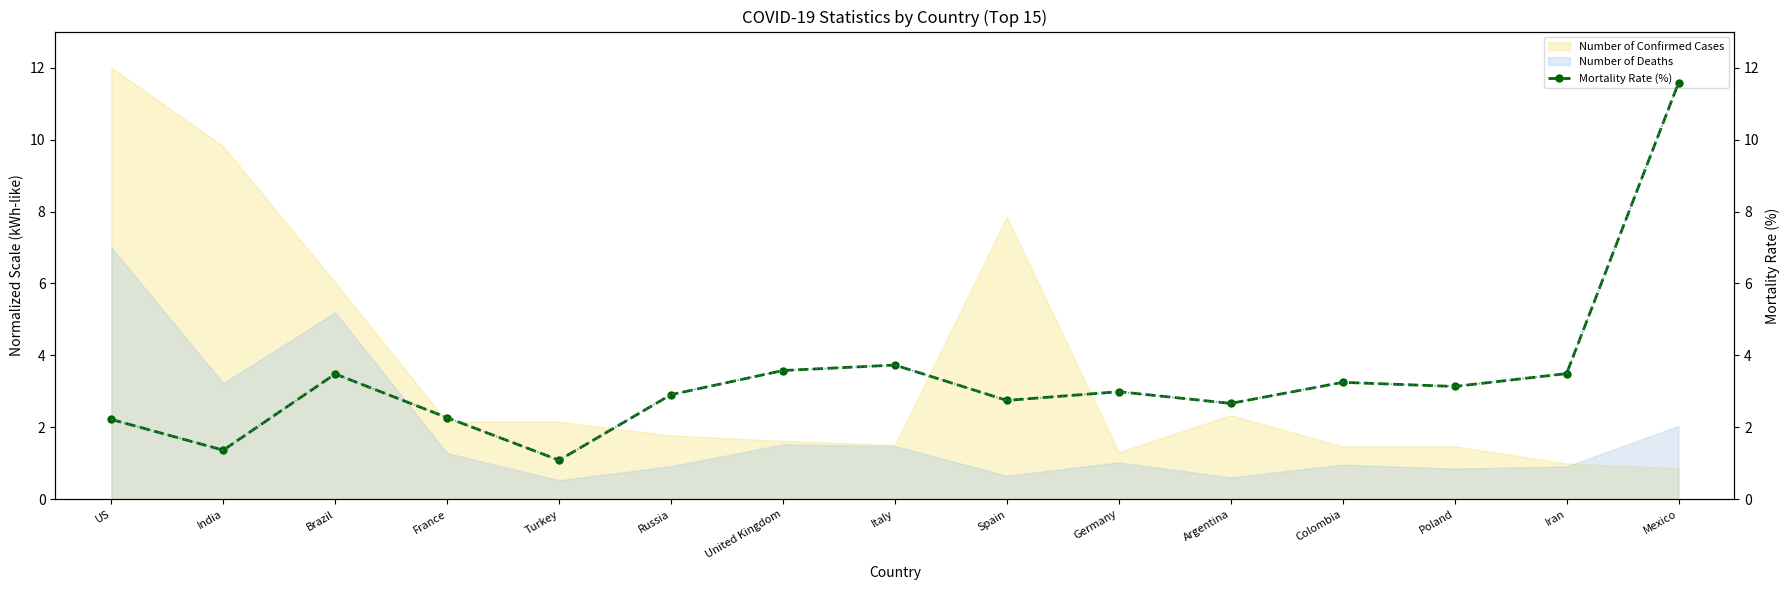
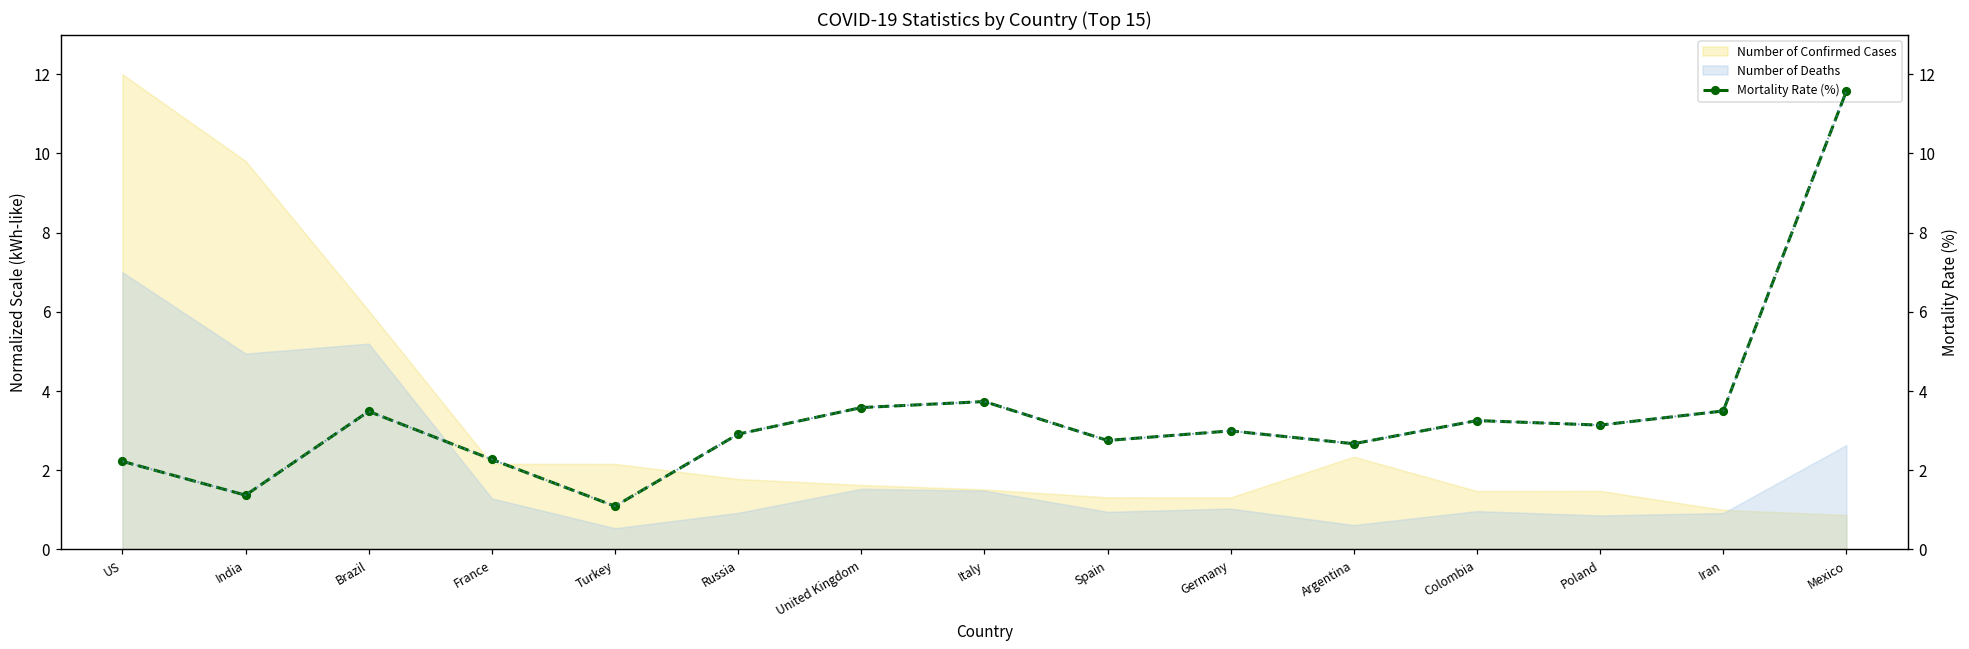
  {
    "Number of Confirmed Cases": {
      "US": 12.0,
      "India": 9.8,
      "Brazil": 6.0,
      "France": 2.2,
      "Turkey": 2.2,
      "Russia": 1.8,
      "United Kingdom": 1.6,
-     "Spain": 7.8,
+     "Spain": 1.3,
      "Germany": 1.3,
      "Argentina": 2.3,
      "Colombia": 1.5,
      "Poland": 1.5,
      "Iran": 1.0,
      "Mexico": 0.9
    },
    "Number of Deaths": {
      "US": 7.0,
-     "India": 3.2,
+     "India": 4.9,
      "Brazil": 5.2,
      "France": 1.3,
      "Turkey": 0.5,
      "Russia": 0.9,
      "United Kingdom": 1.5,
-     "Spain": 0.7,
+     "Spain": 0.9,
      "Germany": 1.0,
      "Argentina": 0.6,
      "Colombia": 1.0,
      "Poland": 0.9,
      "Iran": 0.9,
-     "Mexico": 2.0
+     "Mexico": 2.6
    }
  }
